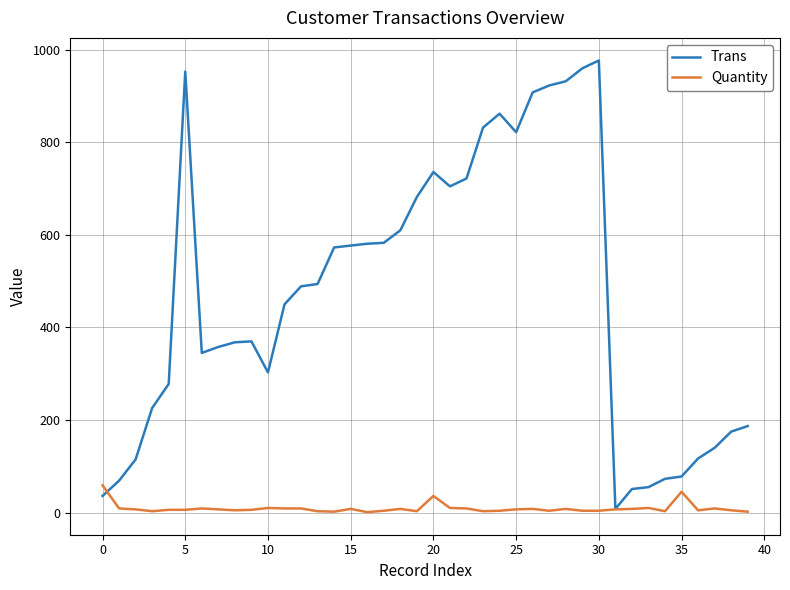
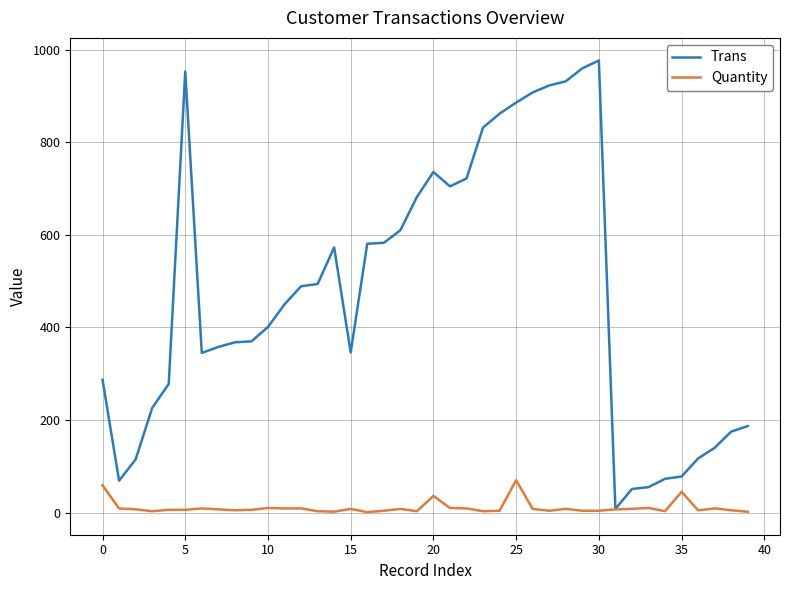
  {
    "Trans": {
-     "0": 40,
+     "0": 290,
      "5": 950,
-     "10": 300,
-     "15": 580,
+     "10": 400,
+     "15": 350,
      "20": 740,
-     "25": 820,
+     "25": 890,
      "30": 980,
      "35": 80
    },
    "Quantity": {
      "0": 60,
      "5": 10,
      "10": 10,
      "15": 10,
      "20": 40,
-     "25": 10,
+     "25": 70,
      "30": 0,
      "35": 50
    }
  }
